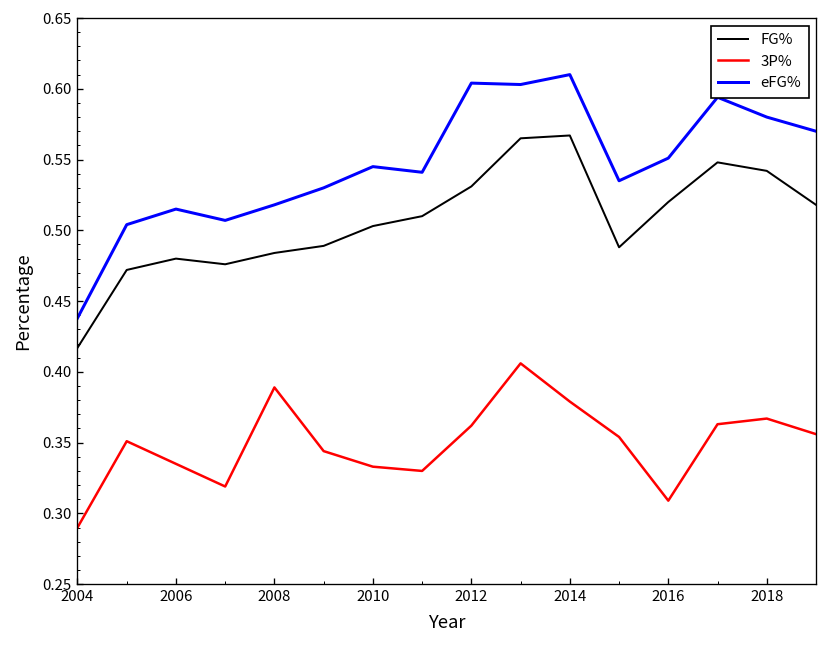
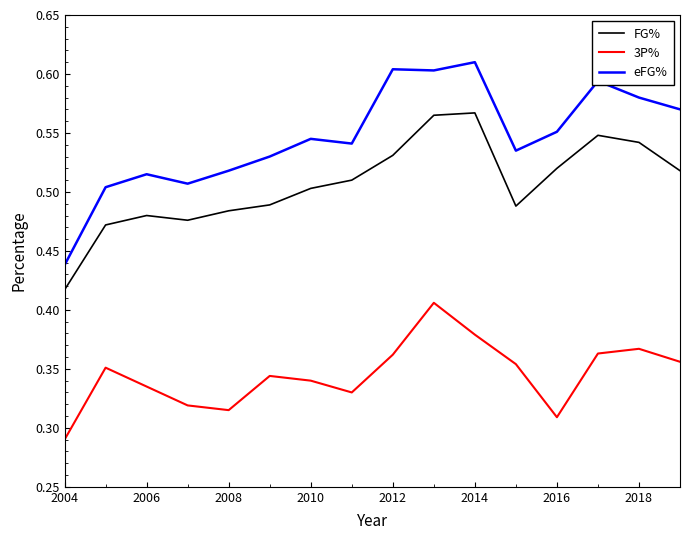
  {
    "FG%": {
      "2004": 0.417,
      "2006": 0.480,
      "2008": 0.484,
      "2010": 0.503,
      "2012": 0.531,
      "2014": 0.567,
      "2016": 0.520,
      "2018": 0.542
    },
    "3P%": {
      "2004": 0.290,
      "2006": 0.335,
-     "2008": 0.389,
-     "2010": 0.333,
+     "2008": 0.315,
+     "2010": 0.340,
      "2012": 0.362,
      "2014": 0.379,
      "2016": 0.309,
      "2018": 0.367
    },
    "eFG%": {
      "2004": 0.438,
      "2006": 0.515,
      "2008": 0.518,
      "2010": 0.545,
      "2012": 0.604,
      "2014": 0.610,
      "2016": 0.551,
      "2018": 0.580
    }
  }
